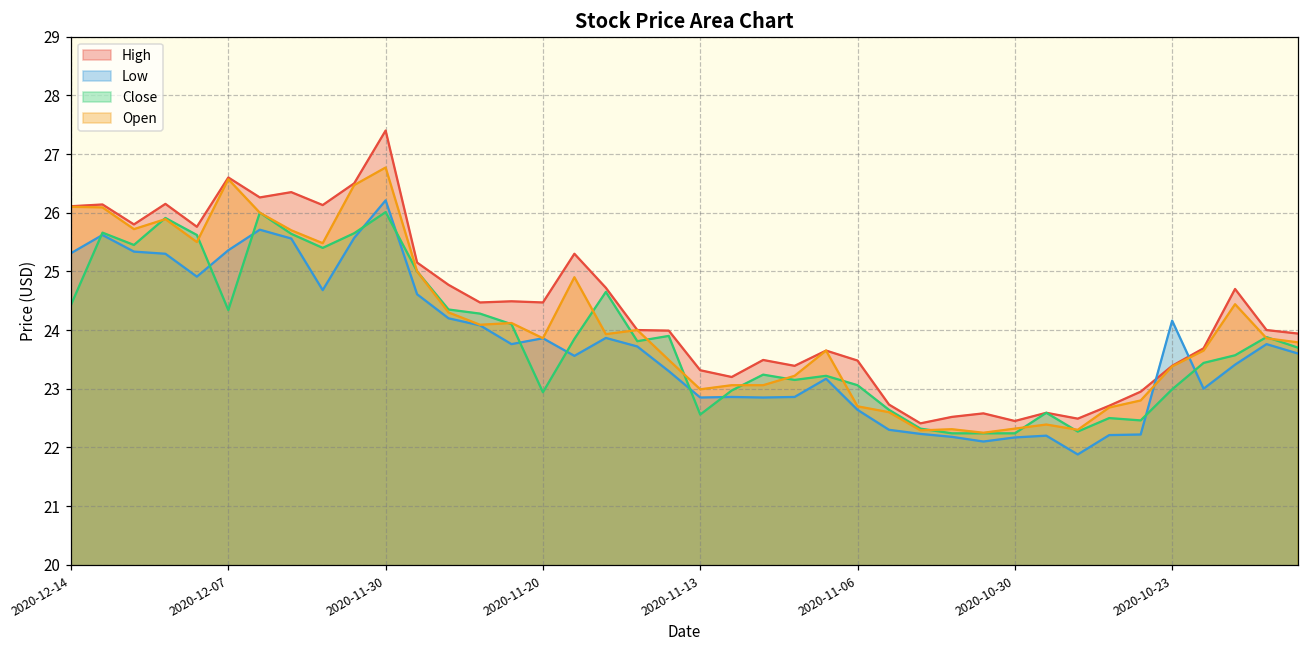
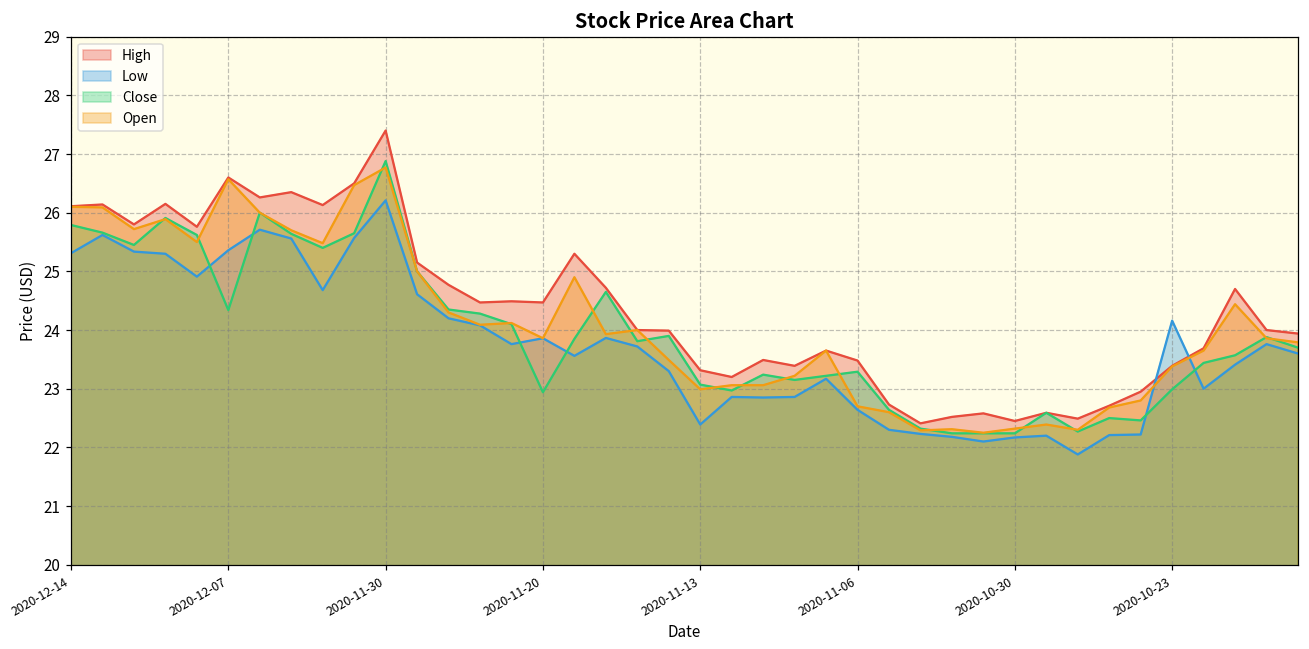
  {
    "Low": {
      "2020-12-14": 25.3,
      "2020-12-07": 25.4,
      "2020-11-30": 26.2,
-     "2020-11-13": 22.9,
+     "2020-11-13": 22.4,
      "2020-11-06": 22.6,
      "2020-10-30": 22.2,
      "2020-10-23": 24.2
    },
    "Close": {
-     "2020-12-14": 24.4,
+     "2020-12-14": 25.8,
      "2020-12-07": 24.3,
-     "2020-11-30": 26.0,
+     "2020-11-30": 26.9,
      "2020-11-20": 22.9,
-     "2020-11-13": 22.6,
-     "2020-11-06": 23.1,
+     "2020-11-13": 23.1,
+     "2020-11-06": 23.3,
      "2020-10-30": 22.2,
      "2020-10-23": 23.0
    }
  }
